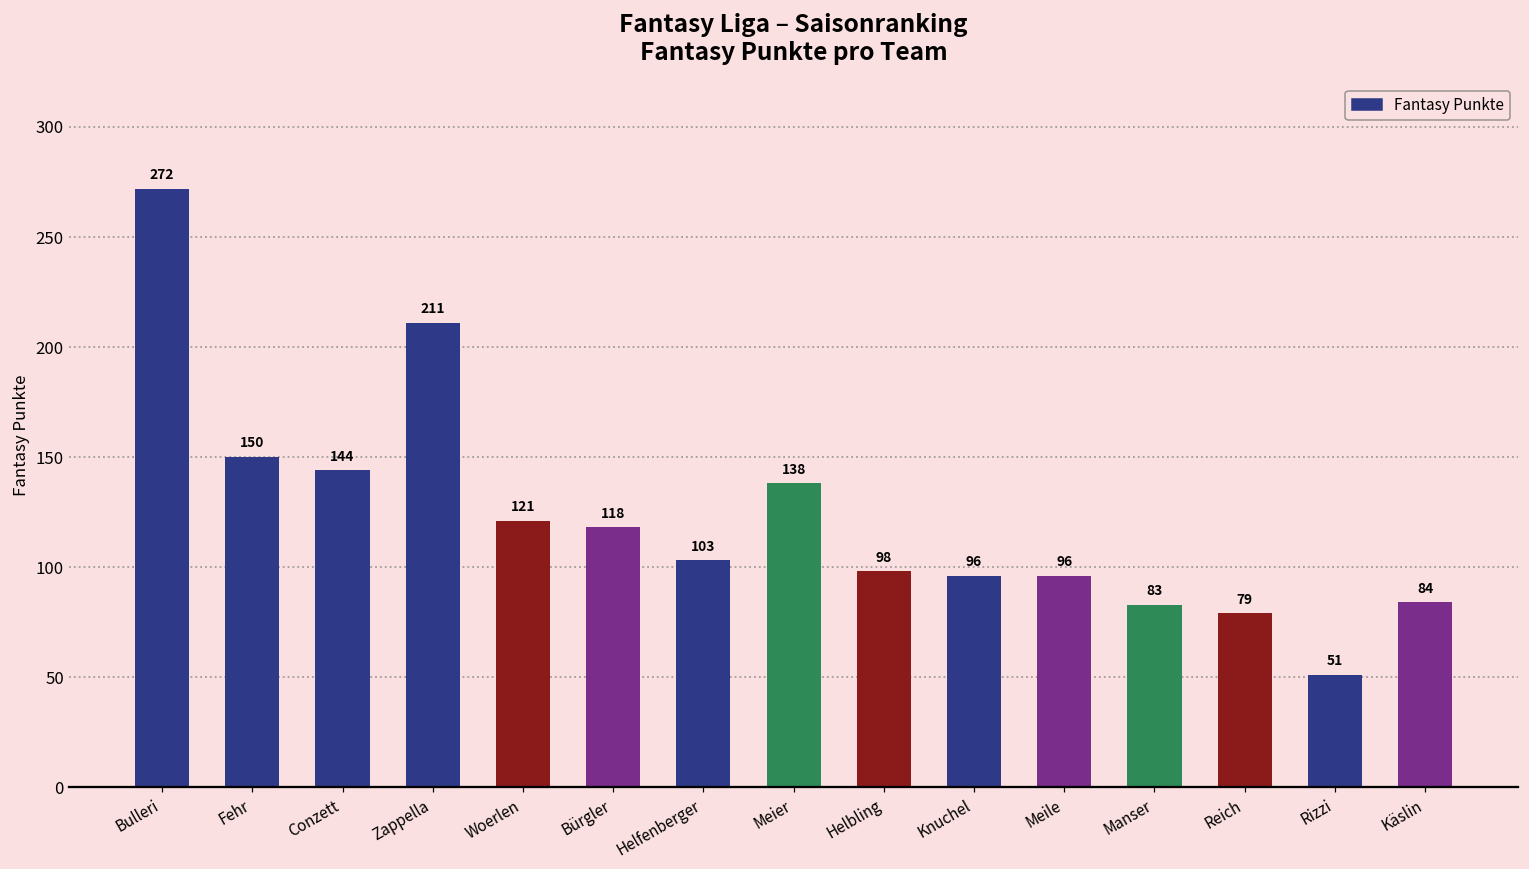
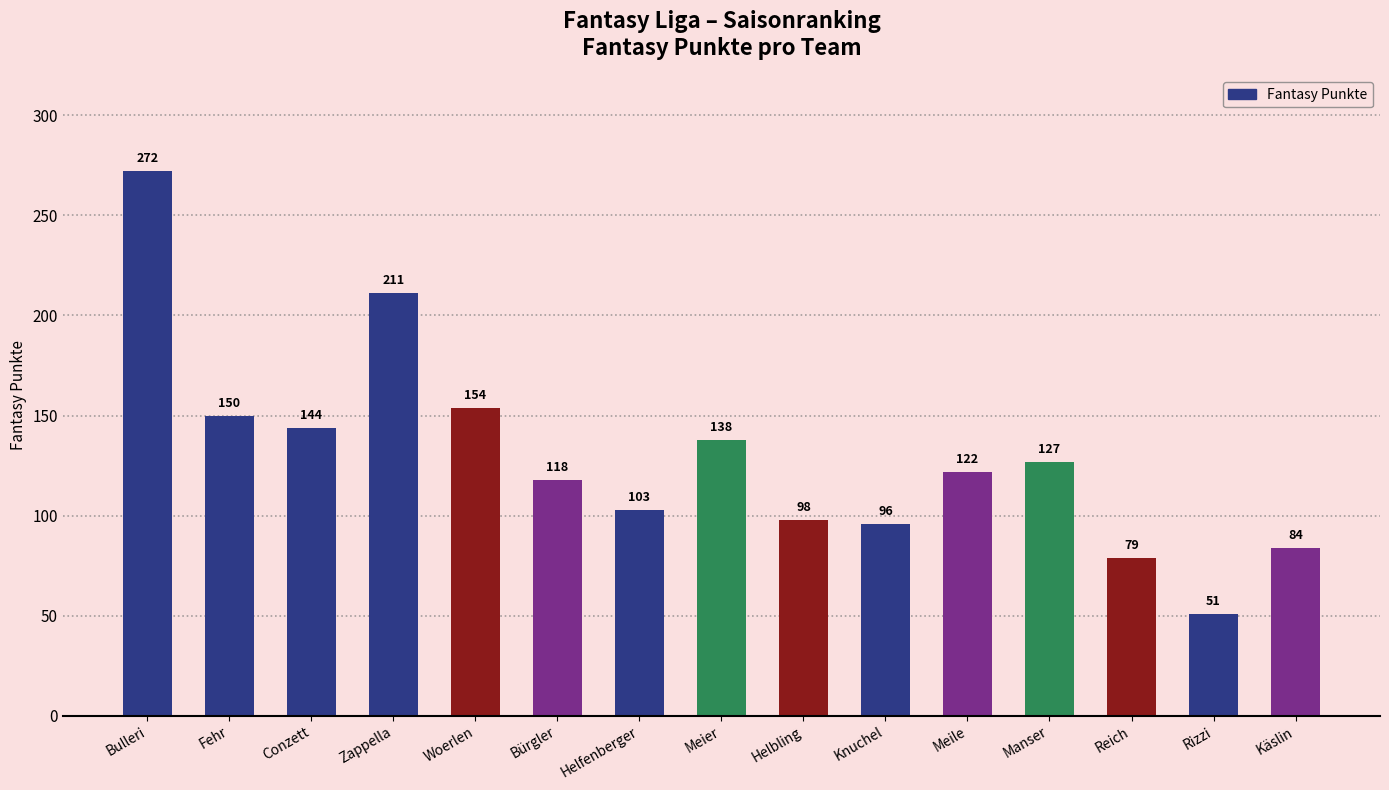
  {
    "Bulleri": 272,
    "Fehr": 150,
    "Conzett": 144,
    "Zappella": 211,
-   "Woerlen": 121,
+   "Woerlen": 154,
    "Bürgler": 118,
    "Helfenberger": 103,
    "Meier": 138,
    "Helbling": 98,
    "Knuchel": 96,
-   "Meile": 96,
-   "Manser": 83,
+   "Meile": 122,
+   "Manser": 127,
    "Reich": 79,
    "Rizzi": 51,
    "Käslin": 84
  }
